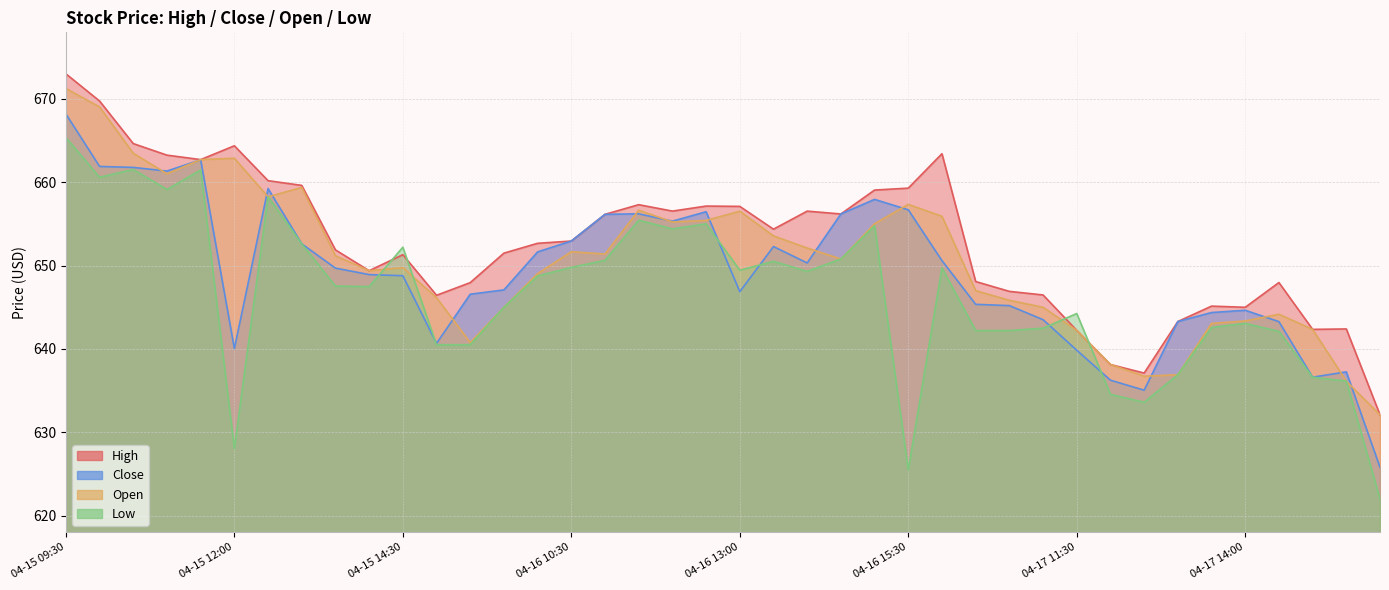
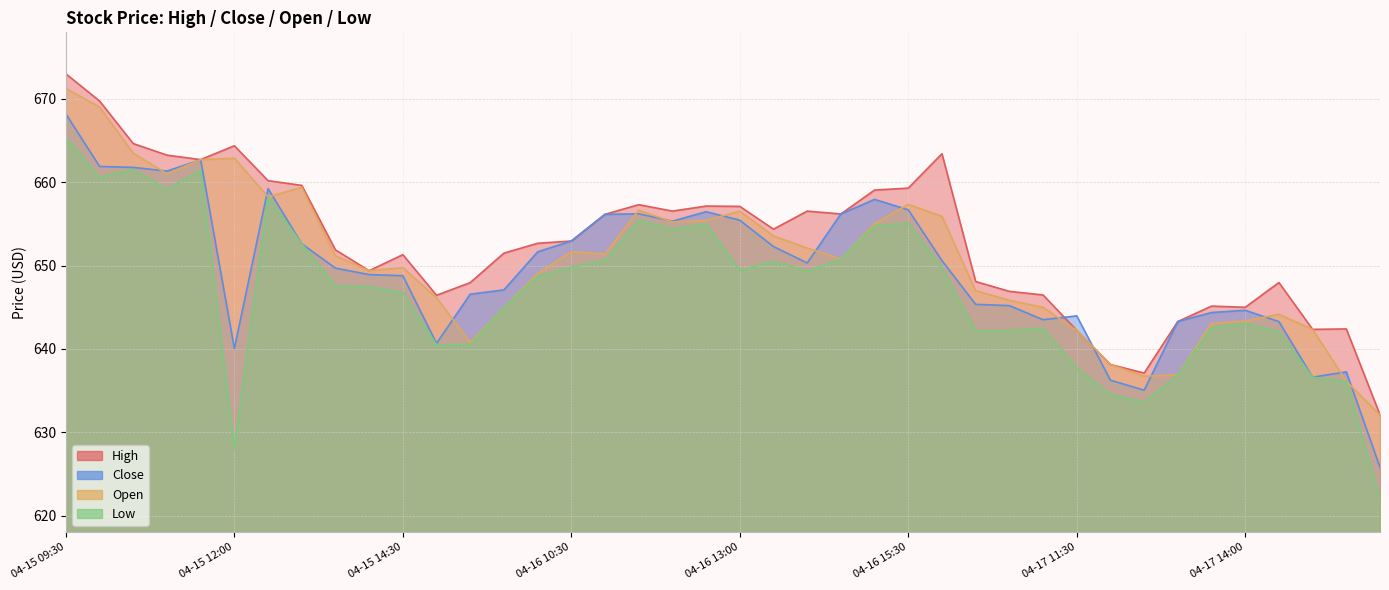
  {
    "Close": {
      "04-15 09:30": 668,
      "04-15 12:00": 640,
      "04-15 14:30": 649,
-     "04-16 13:00": 647,
+     "04-16 13:00": 655,
      "04-16 15:30": 657,
-     "04-17 11:30": 640,
+     "04-17 11:30": 644,
      "04-17 14:00": 645
    },
    "Low": {
      "04-15 09:30": 665,
      "04-15 12:00": 628,
-     "04-15 14:30": 652,
+     "04-15 14:30": 647,
      "04-16 10:30": 650,
      "04-16 13:00": 649,
-     "04-16 15:30": 626,
-     "04-17 11:30": 644
+     "04-16 15:30": 655,
+     "04-17 11:30": 638
    }
  }
